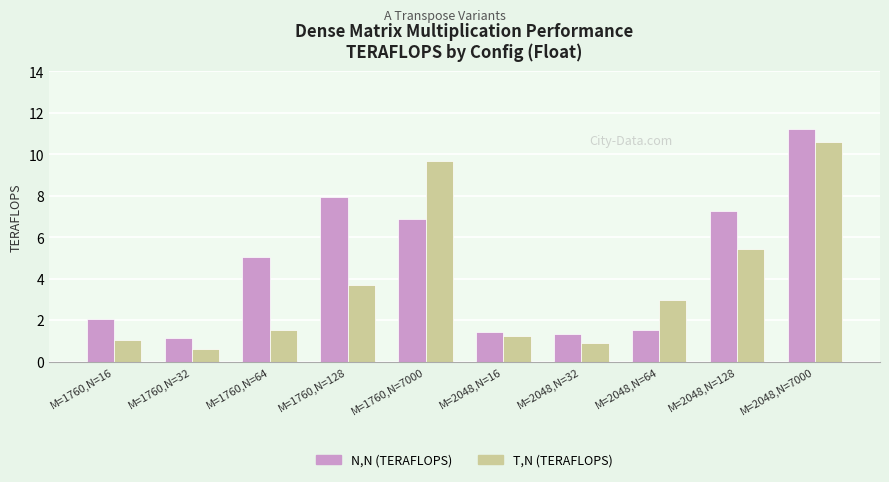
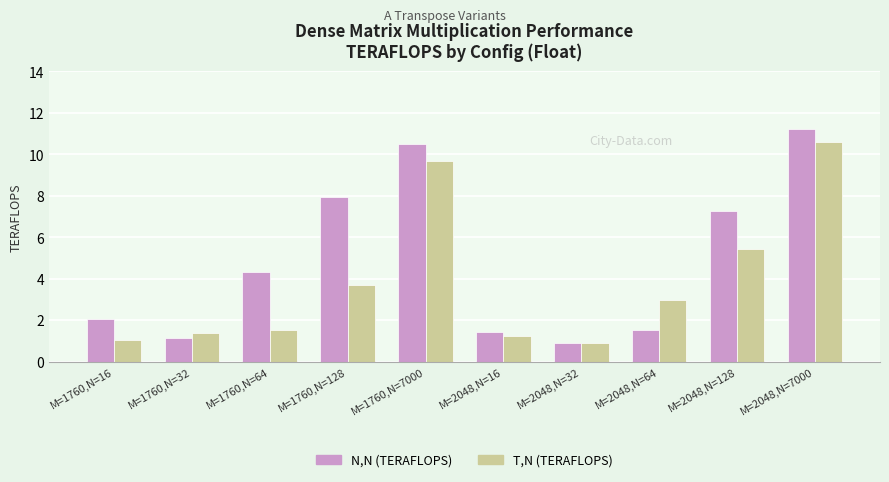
  {
    "N,N (TERAFLOPS)": {
      "M=1760,N=16": 2.1,
      "M=1760,N=32": 1.1,
-     "M=1760,N=64": 5.0,
+     "M=1760,N=64": 4.3,
      "M=1760,N=128": 7.9,
-     "M=1760,N=7000": 6.9,
+     "M=1760,N=7000": 10.5,
      "M=2048,N=16": 1.4,
-     "M=2048,N=32": 1.3,
+     "M=2048,N=32": 0.9,
      "M=2048,N=64": 1.5,
      "M=2048,N=128": 7.3,
      "M=2048,N=7000": 11.2
    },
    "T,N (TERAFLOPS)": {
      "M=1760,N=16": 1.1,
-     "M=1760,N=32": 0.6,
+     "M=1760,N=32": 1.4,
      "M=1760,N=64": 1.5,
      "M=1760,N=128": 3.7,
      "M=1760,N=7000": 9.7,
      "M=2048,N=16": 1.2,
      "M=2048,N=32": 0.9,
      "M=2048,N=64": 3.0,
      "M=2048,N=128": 5.4,
      "M=2048,N=7000": 10.6
    }
  }
